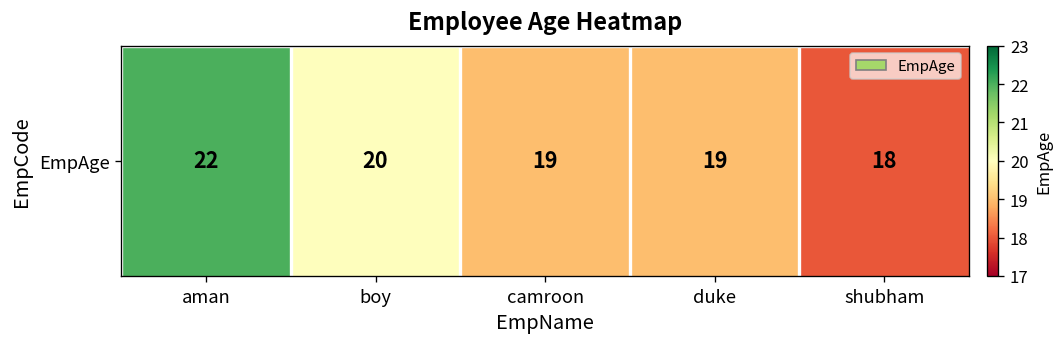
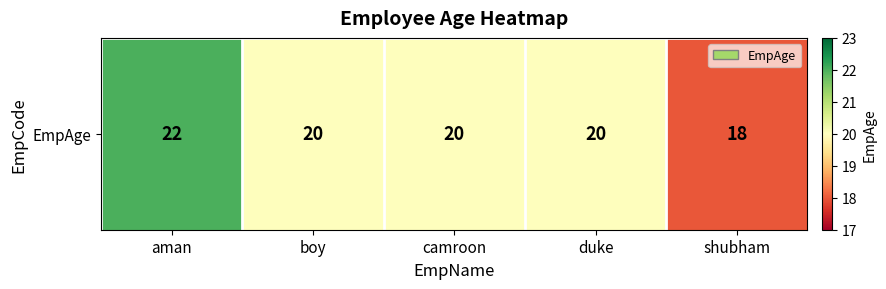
  {
    "EmpAge": {
      "aman": 22,
      "boy": 20,
-     "camroon": 19,
-     "duke": 19,
+     "camroon": 20,
+     "duke": 20,
      "shubham": 18
    }
  }
